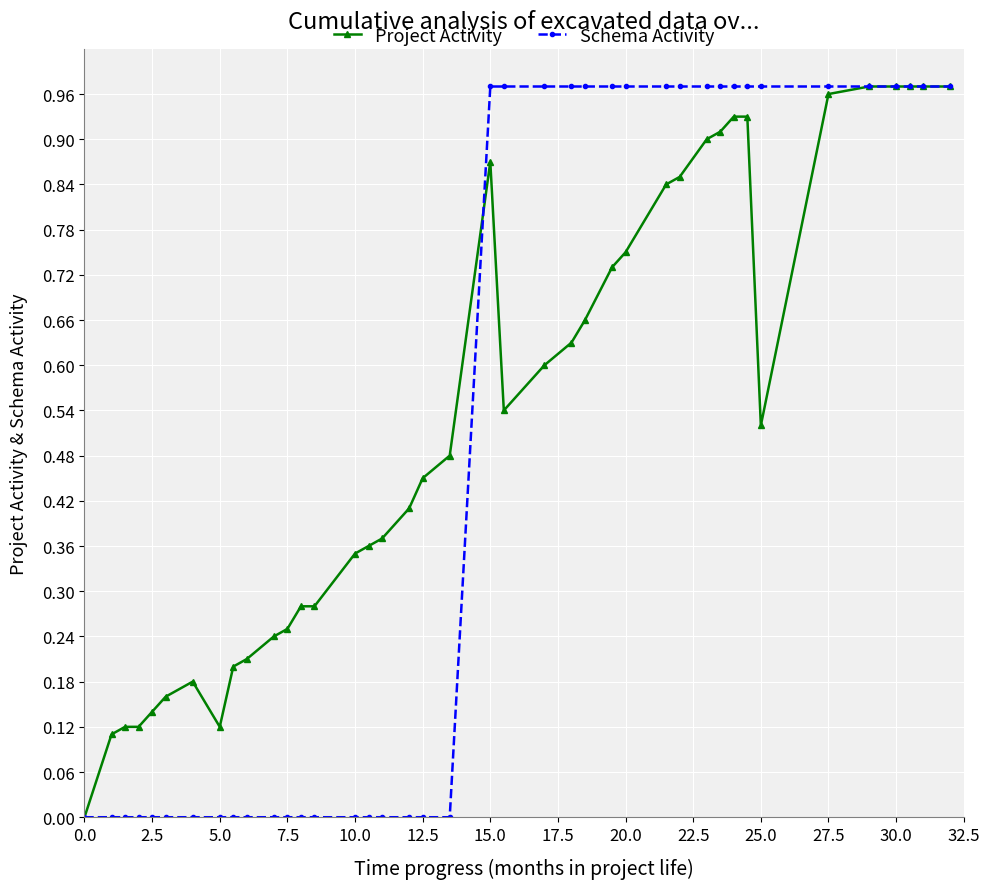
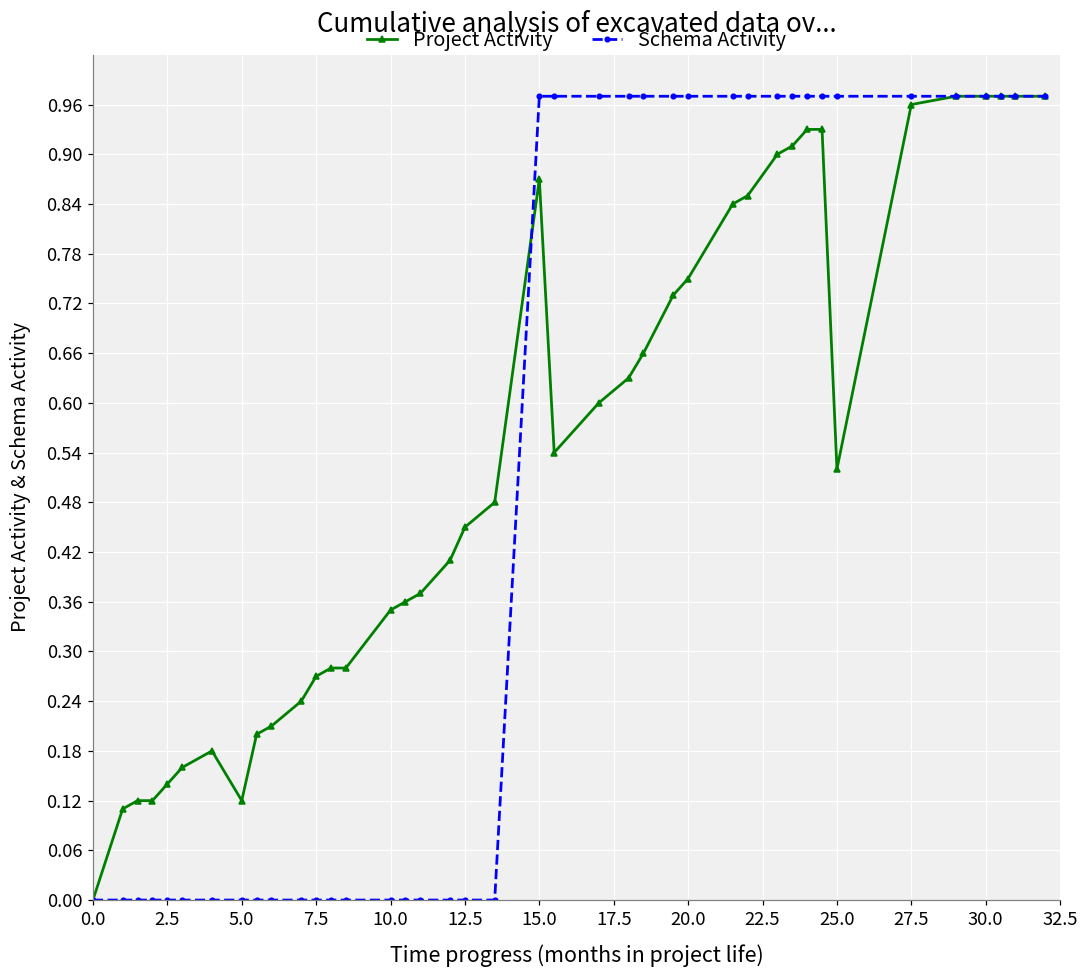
  {
    "Project Activity": {
      "2.5": 0.14,
      "5.0": 0.12,
-     "7.5": 0.25,
+     "7.5": 0.27,
      "10.0": 0.35,
      "12.5": 0.45,
      "15.0": 0.87,
      "20.0": 0.75,
      "25.0": 0.52,
      "27.5": 0.96
    },
    "Schema Activity": {
      "2.5": 0.00,
      "5.0": 0.00,
      "7.5": 0.00,
      "10.0": 0.00,
      "12.5": 0.00,
      "15.0": 0.97,
      "20.0": 0.97,
      "25.0": 0.97,
      "27.5": 0.97
    }
  }
